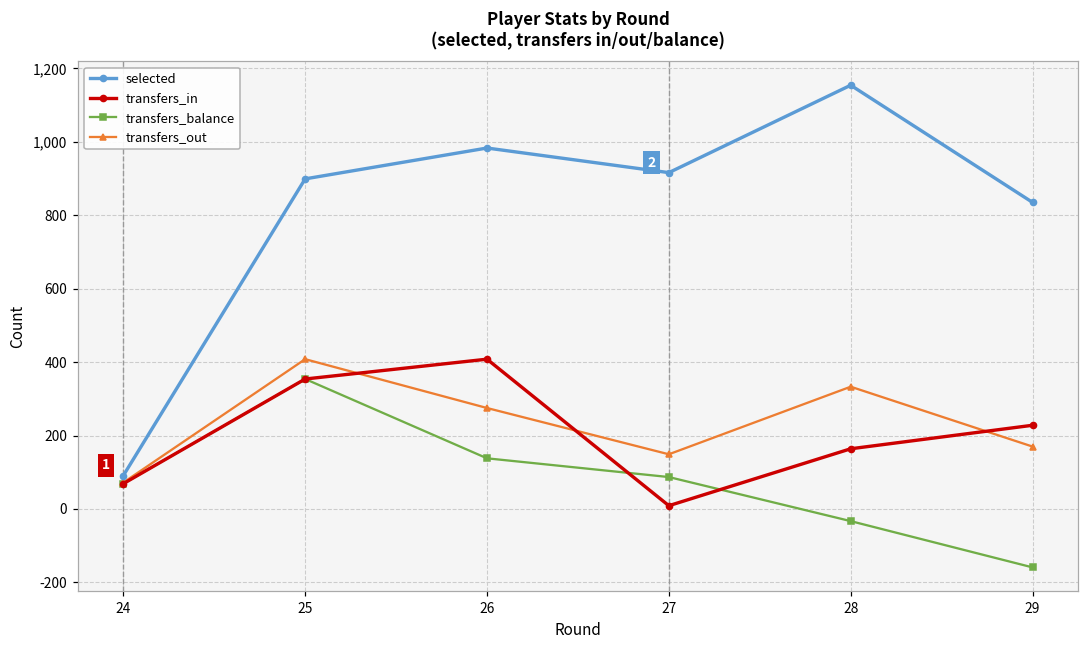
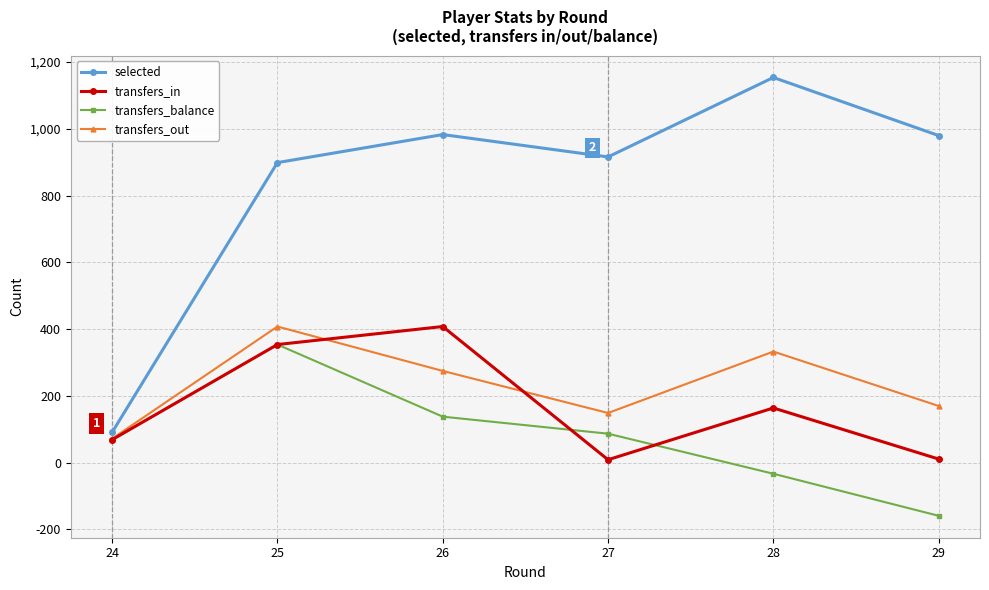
  {
    "selected": {
      "25": "900",
      "26": "980",
      "28": "1,150",
-     "29": "840"
+     "29": "980"
    },
    "transfers_in": {
      "26": "410",
      "27": "10",
      "28": "160",
-     "29": "230"
+     "29": "10"
    },
    "transfers_balance": {
      "26": "140",
      "27": "90",
      "28": "-30",
      "29": "-160"
    },
    "transfers_out": {
      "25": "410",
      "26": "280",
      "27": "150",
      "28": "330",
      "29": "170"
    }
  }
